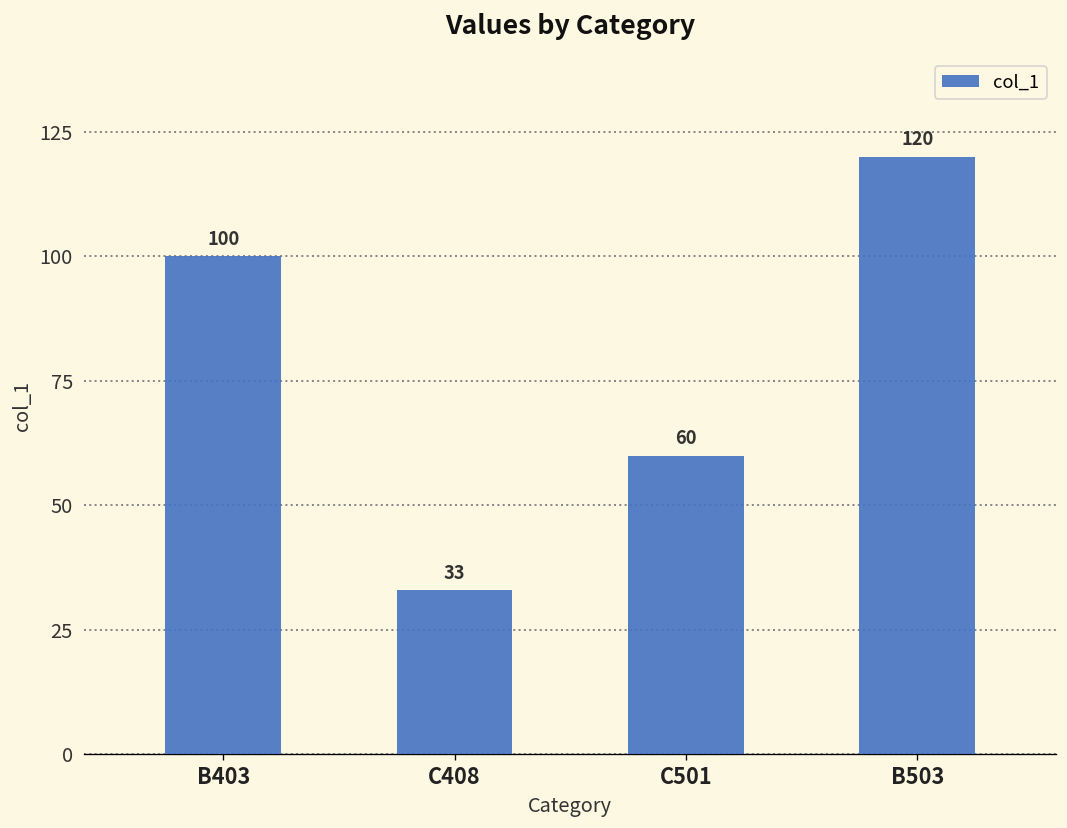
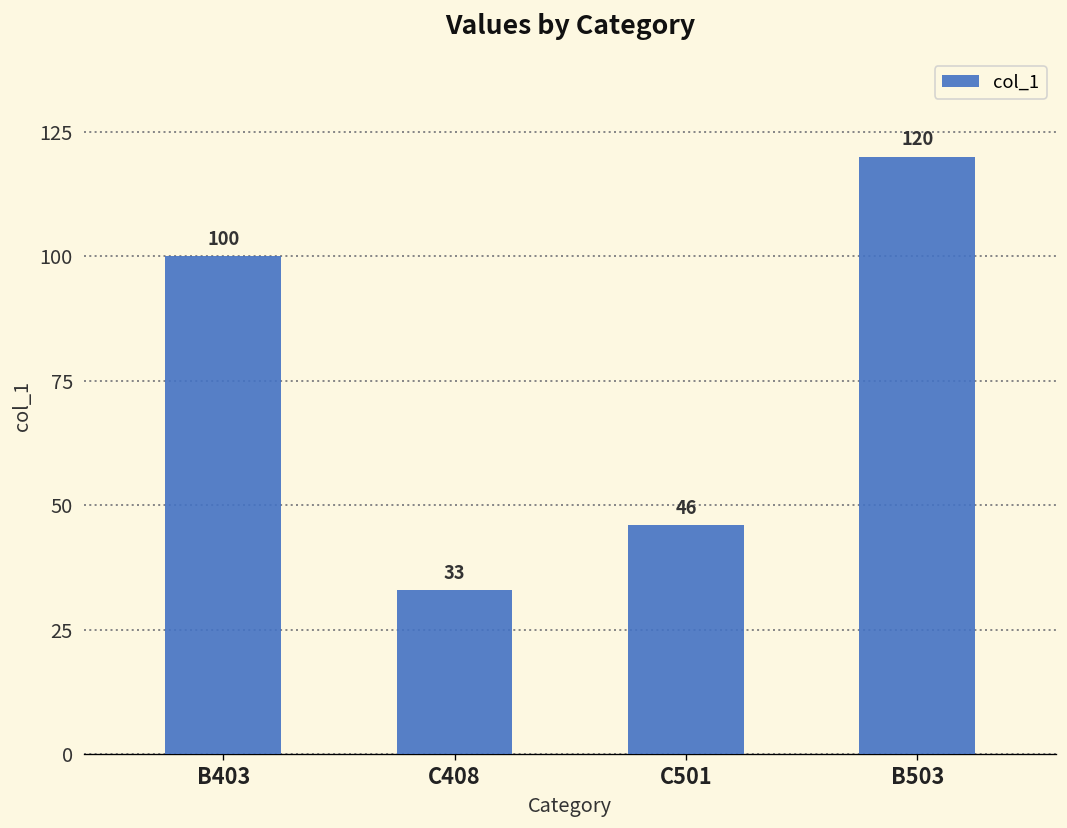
  {
    "B403": 100,
    "C408": 33,
-   "C501": 60,
+   "C501": 46,
    "B503": 120
  }
